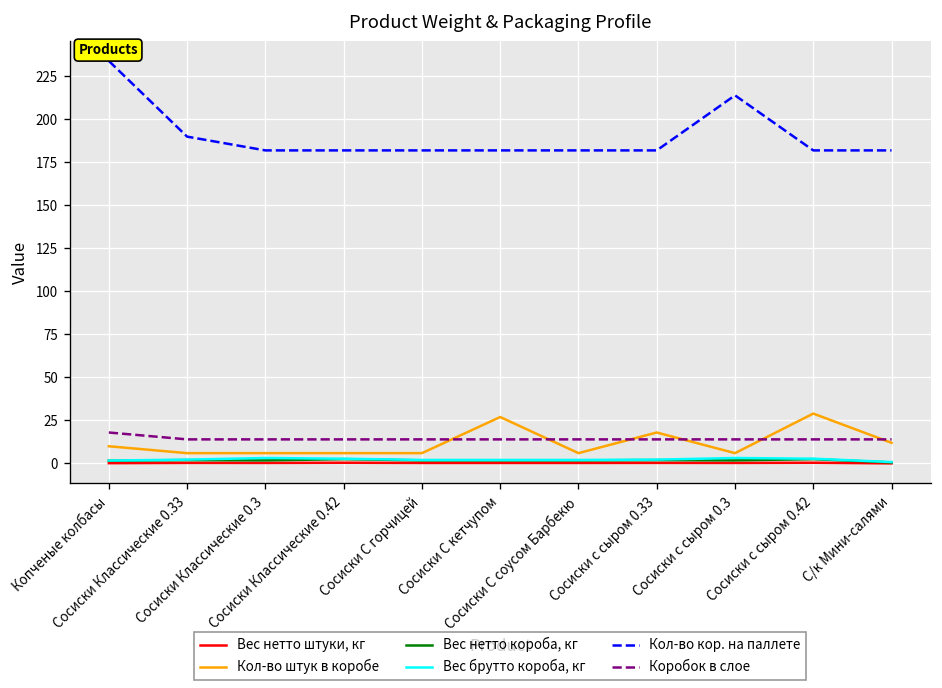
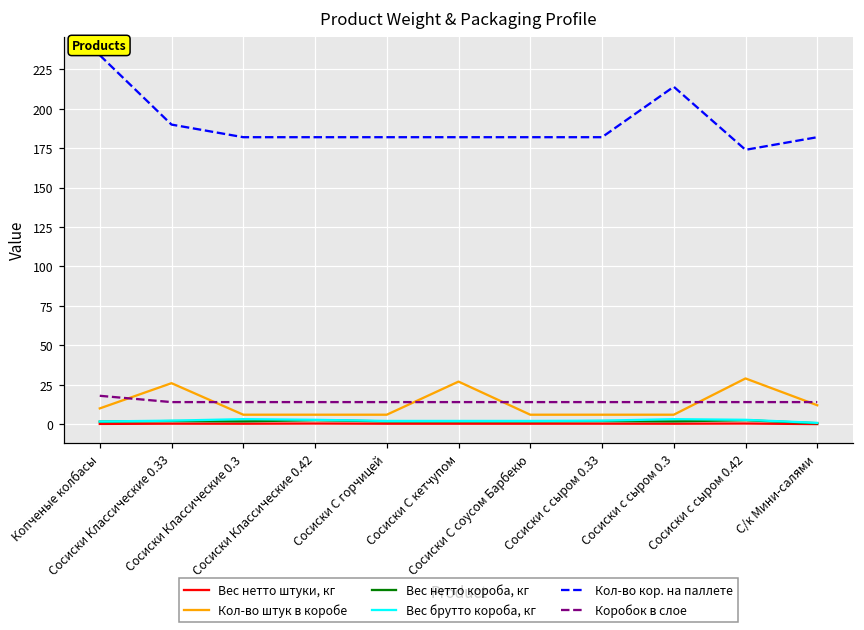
  {
    "Вес нетто штуки, кг": {
      "Сосиски Классические 0.42": 0,
      "Сосиски с сыром 0.42": 0
    },
    "Кол-во штук в коробе": {
      "Копченые колбасы": 10,
-     "Сосиски Классические 0.33": 6,
+     "Сосиски Классические 0.33": 26,
      "Сосиски Классические 0.3": 6,
      "Сосиски Классические 0.42": 6,
      "Сосиски С горчицей": 6,
      "Сосиски С кетчупом": 27,
      "Сосиски С соусом Барбекю": 6,
-     "Сосиски с сыром 0.33": 18,
+     "Сосиски с сыром 0.33": 6,
      "Сосиски с сыром 0.3": 6,
      "Сосиски с сыром 0.42": 29,
      "С/к Мини-салями": 12
    },
    "Кол-во кор. на паллете": {
      "Сосиски Классические 0.33": 190,
      "Сосиски Классические 0.3": 182,
      "Сосиски Классические 0.42": 182,
      "Сосиски С горчицей": 182,
      "Сосиски С кетчупом": 182,
      "Сосиски С соусом Барбекю": 182,
      "Сосиски с сыром 0.33": 182,
      "Сосиски с сыром 0.3": 214,
-     "Сосиски с сыром 0.42": 182,
+     "Сосиски с сыром 0.42": 174,
      "С/к Мини-салями": 182
    },
    "Коробок в слое": {
      "Копченые колбасы": 18,
      "Сосиски Классические 0.33": 14,
      "Сосиски Классические 0.3": 14,
      "Сосиски Классические 0.42": 14,
      "Сосиски С горчицей": 14,
      "Сосиски С кетчупом": 14,
      "Сосиски С соусом Барбекю": 14,
      "Сосиски с сыром 0.33": 14,
      "Сосиски с сыром 0.3": 14,
      "Сосиски с сыром 0.42": 14,
      "С/к Мини-салями": 14
    }
  }
